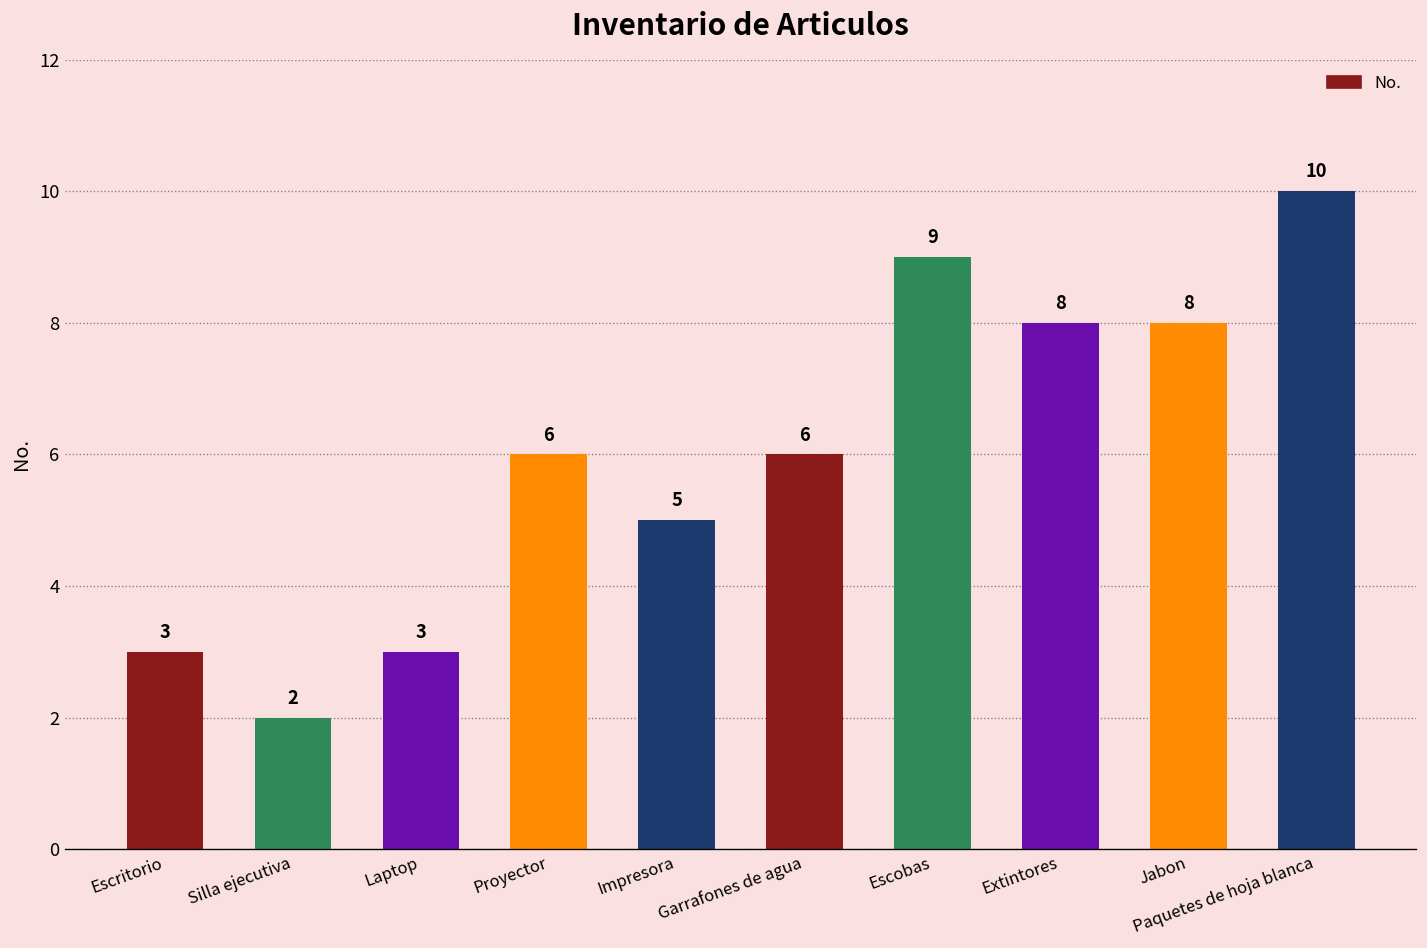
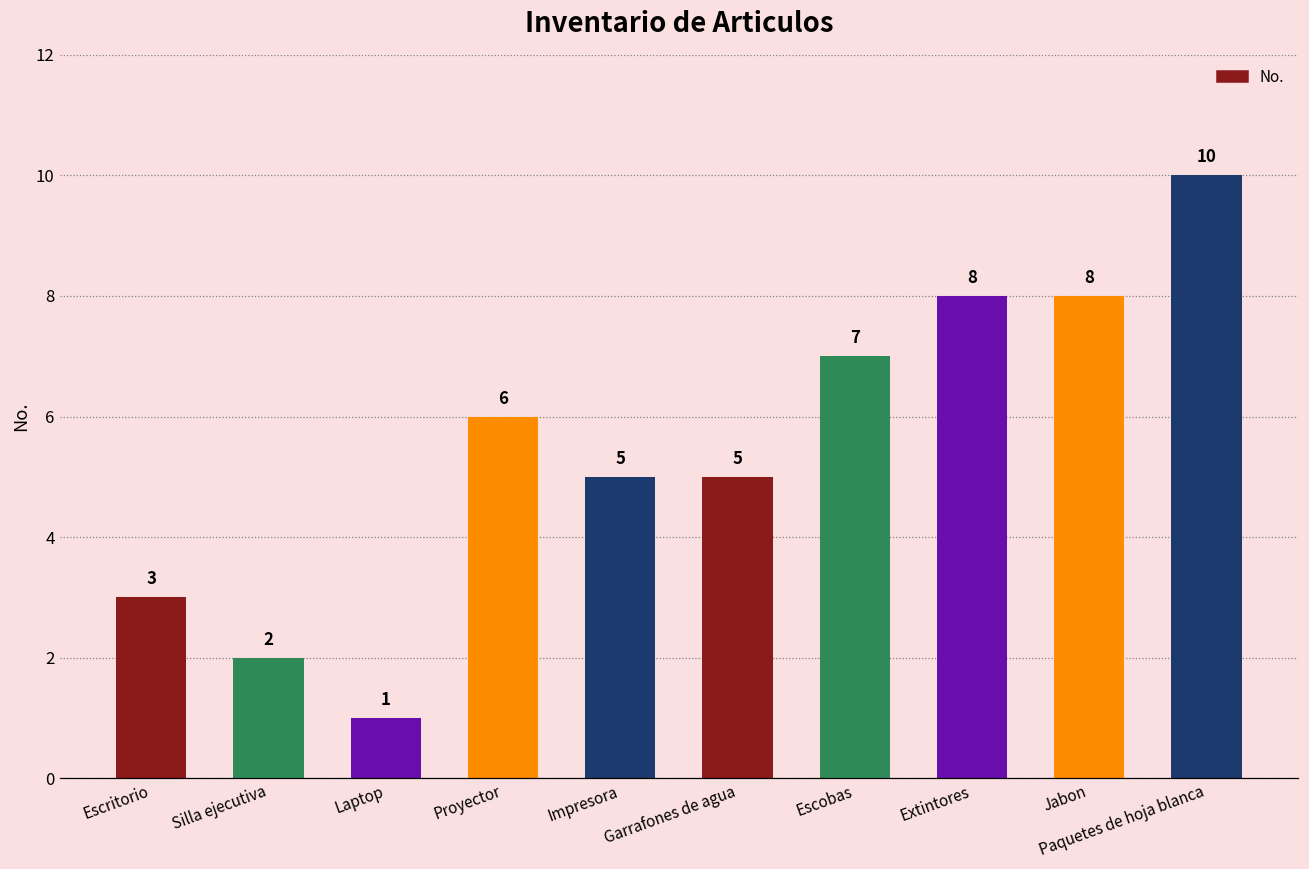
  {
    "Escritorio": 3,
    "Silla ejecutiva": 2,
-   "Laptop": 3,
+   "Laptop": 1,
    "Proyector": 6,
    "Impresora": 5,
-   "Garrafones de agua": 6,
-   "Escobas": 9,
+   "Garrafones de agua": 5,
+   "Escobas": 7,
    "Extintores": 8,
    "Jabon": 8,
    "Paquetes de hoja blanca": 10
  }
